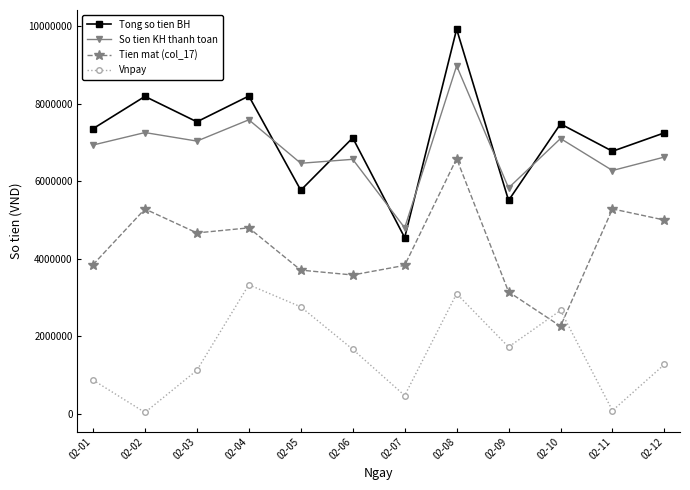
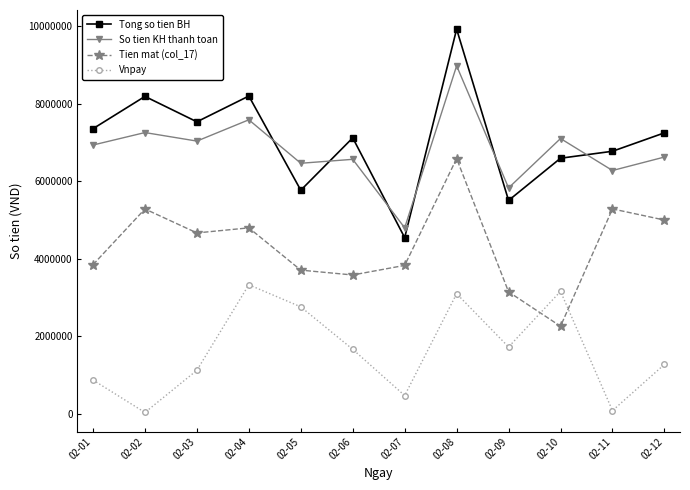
  {
    "Tong so tien BH": {
      "02-01": 7400000,
      "02-02": 8200000,
      "02-03": 7500000,
      "02-04": 8200000,
      "02-05": 5800000,
      "02-06": 7100000,
      "02-07": 4500000,
      "02-08": 9900000,
      "02-09": 5500000,
-     "02-10": 7500000,
+     "02-10": 6600000,
      "02-11": 6800000,
      "02-12": 7200000
    },
    "Vnpay": {
      "02-01": 900000,
      "02-02": 0,
      "02-03": 1100000,
      "02-04": 3300000,
      "02-05": 2800000,
      "02-06": 1700000,
      "02-07": 500000,
      "02-08": 3100000,
      "02-09": 1700000,
-     "02-10": 2700000,
+     "02-10": 3200000,
      "02-11": 100000,
      "02-12": 1300000
    }
  }
